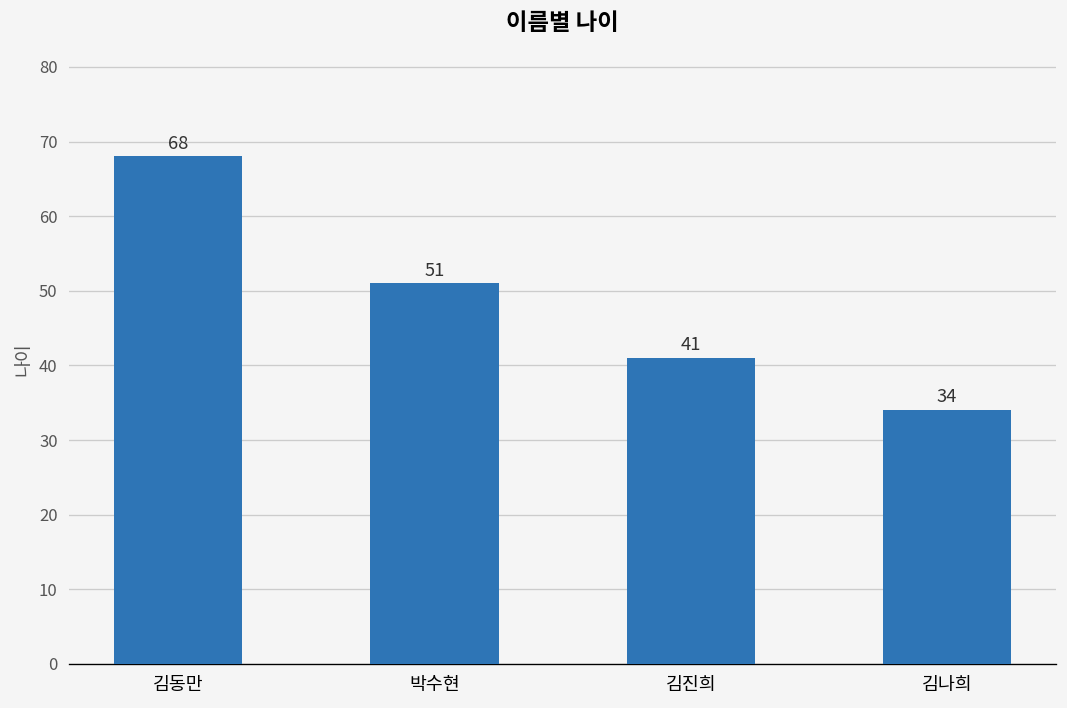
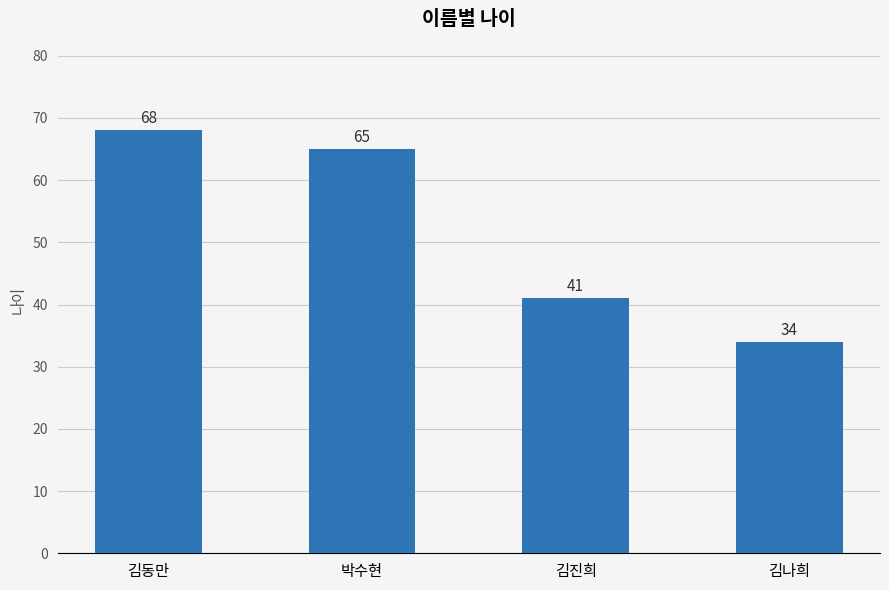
  {
    "김동만": 68,
-   "박수현": 51,
+   "박수현": 65,
    "김진희": 41,
    "김나희": 34
  }
